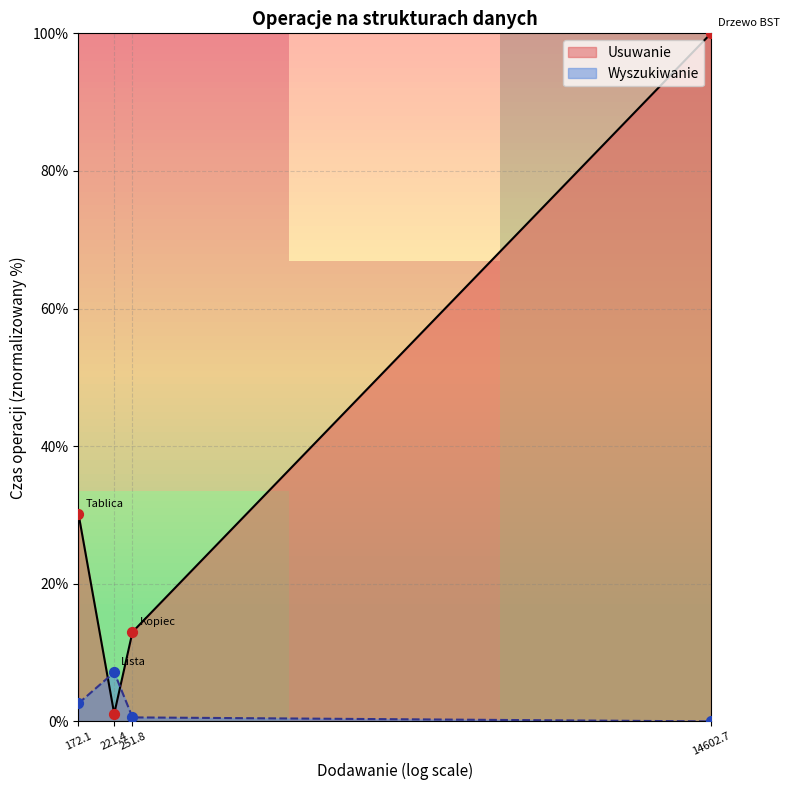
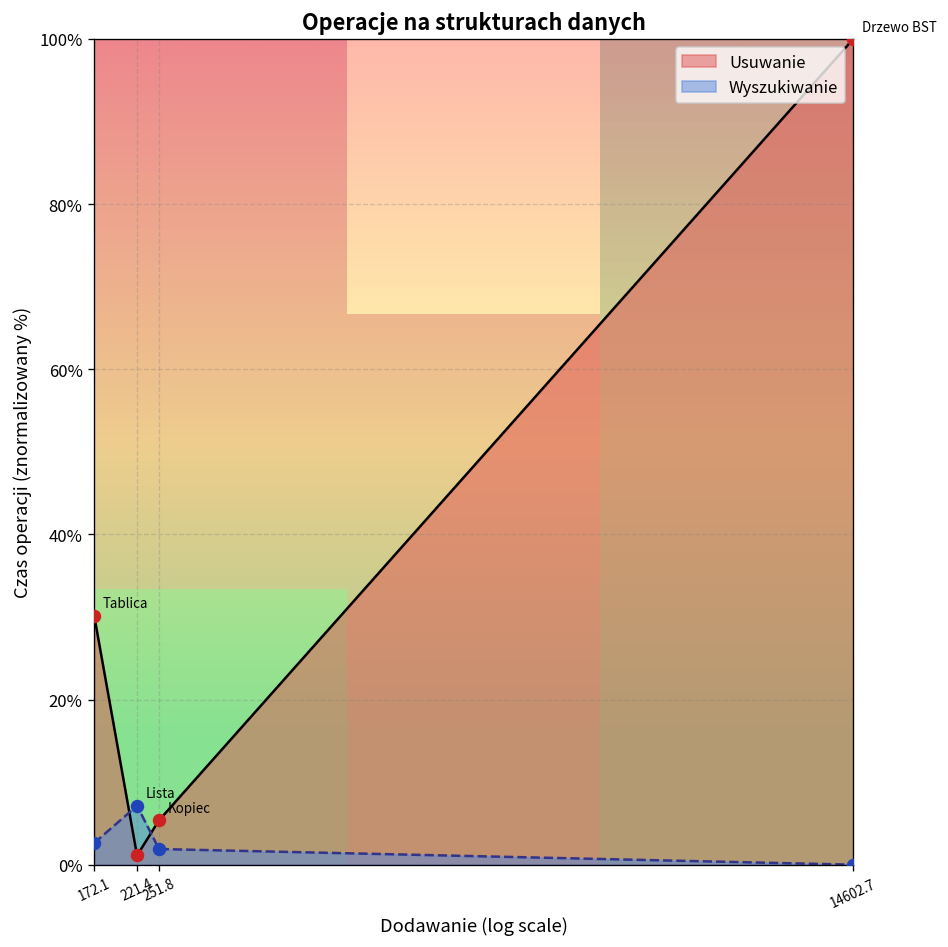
  {
    "Usuwanie": {
-     "251.8": "13%"
+     "251.8": "5%"
    },
    "Wyszukiwanie": {
-     "251.8": "1%"
+     "251.8": "2%"
    }
  }
